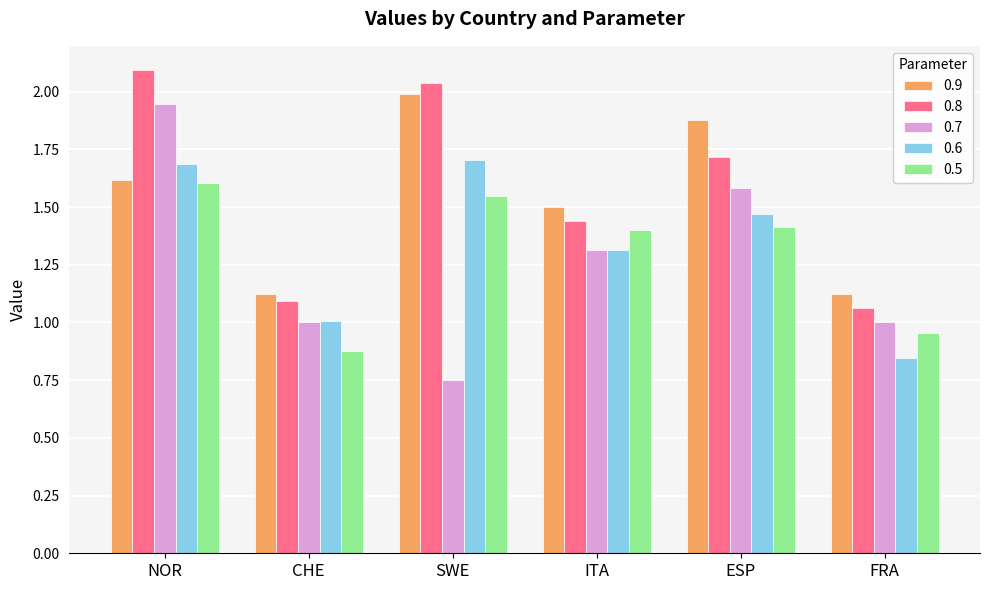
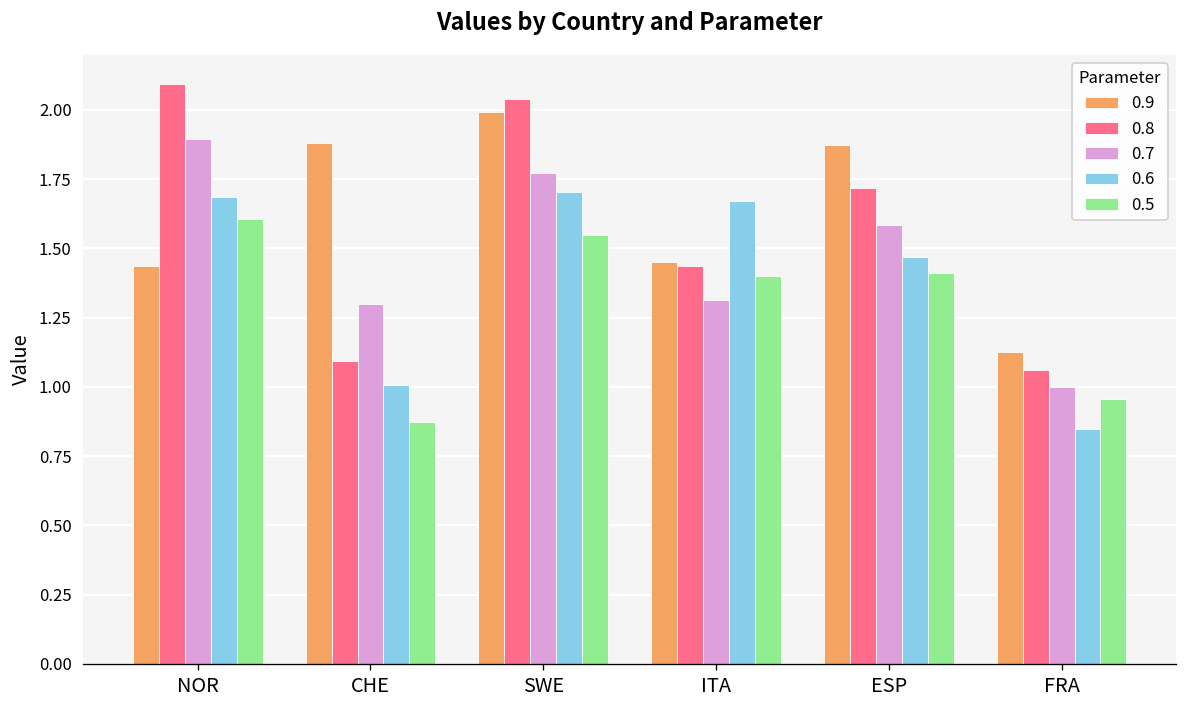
  {
    "0.9": {
-     "NOR": 1.62,
-     "CHE": 1.13,
+     "NOR": 1.44,
+     "CHE": 1.88,
      "SWE": 1.99,
-     "ITA": 1.50,
+     "ITA": 1.45,
      "ESP": 1.88,
      "FRA": 1.13
    },
    "0.8": {
      "NOR": 2.09,
      "CHE": 1.09,
      "SWE": 2.04,
      "ITA": 1.44,
      "ESP": 1.72,
      "FRA": 1.06
    },
    "0.7": {
-     "NOR": 1.94,
-     "CHE": 1.0,
-     "SWE": 0.75,
+     "NOR": 1.90,
+     "CHE": 1.3,
+     "SWE": 1.77,
      "ITA": 1.31,
      "ESP": 1.58,
      "FRA": 1.00
    },
    "0.6": {
      "NOR": 1.69,
      "CHE": 1.01,
      "SWE": 1.70,
-     "ITA": 1.31,
+     "ITA": 1.67,
      "ESP": 1.47,
      "FRA": 0.85
    },
    "0.5": {
      "NOR": 1.61,
      "CHE": 0.87,
      "SWE": 1.55,
      "ITA": 1.40,
      "ESP": 1.41,
      "FRA": 0.96
    }
  }
